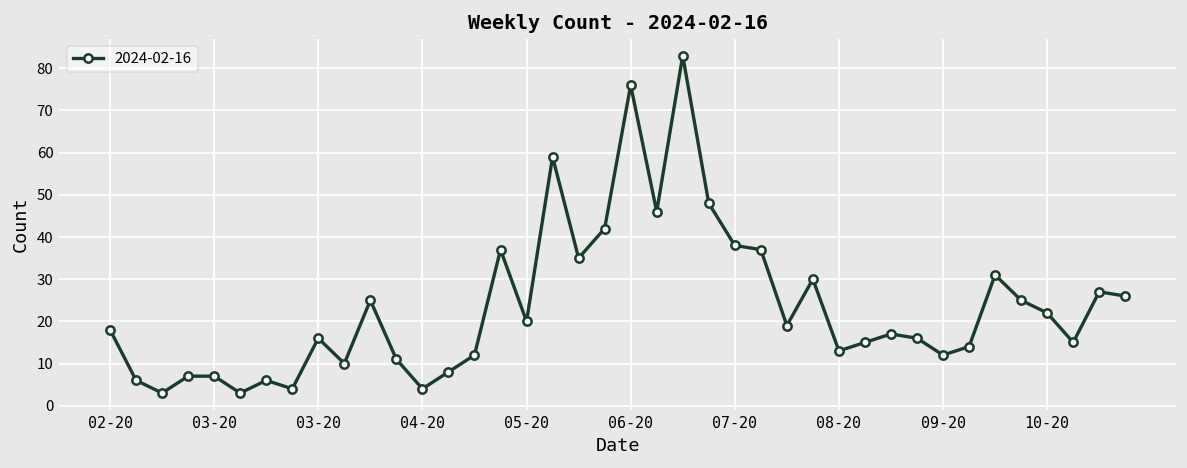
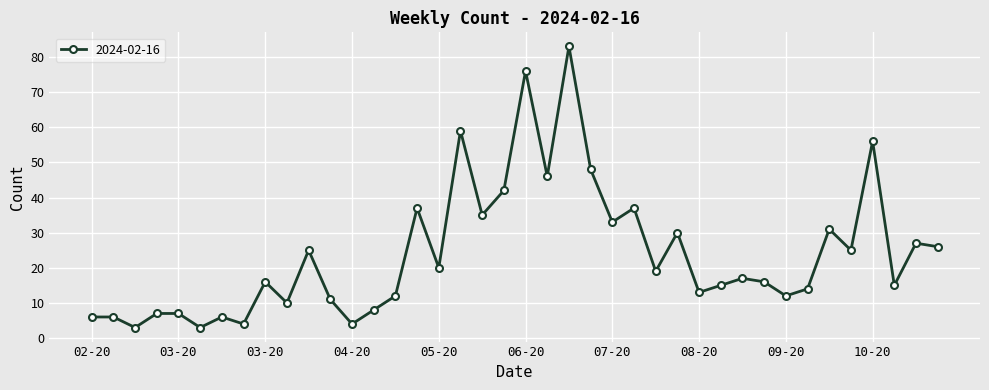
  {
-   "02-20": 18,
+   "02-20": 6,
    "04-20": 4,
    "05-20": 20,
    "06-20": 76,
-   "07-20": 38,
+   "07-20": 33,
    "08-20": 13,
    "09-20": 12,
-   "10-20": 22
+   "10-20": 56
  }
